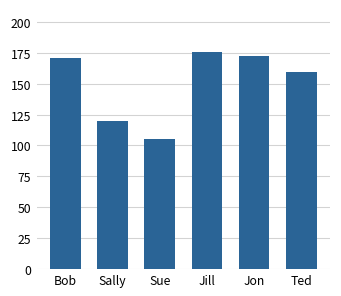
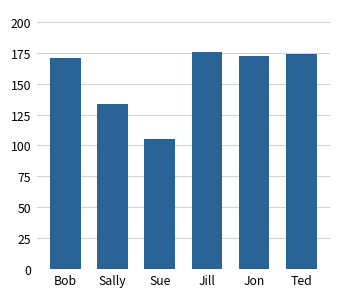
  {
    "Bob": 171,
-   "Sally": 120,
+   "Sally": 134,
    "Sue": 105,
    "Jill": 176,
    "Jon": 173,
-   "Ted": 160
+   "Ted": 174
  }
